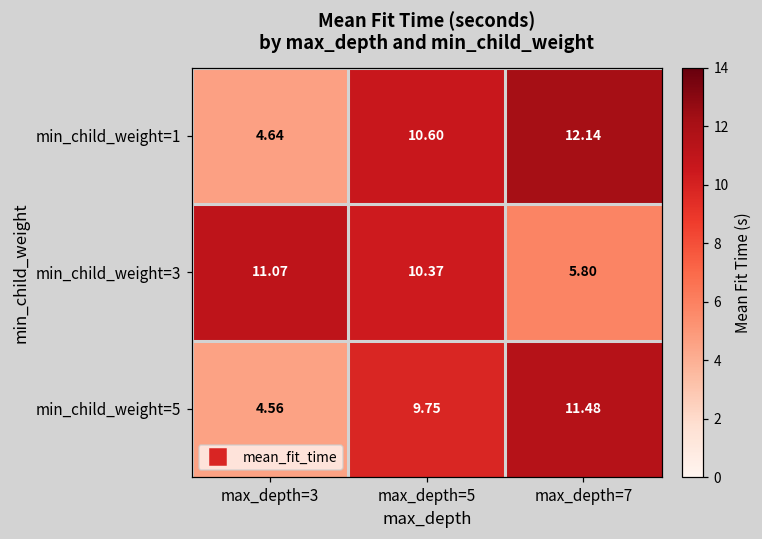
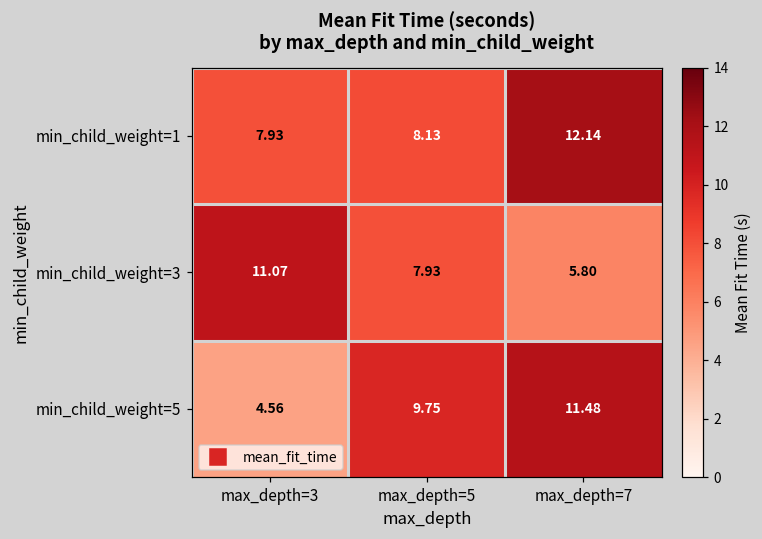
  {
    "min_child_weight=1": {
-     "max_depth=3": 4.64,
-     "max_depth=5": 10.60,
+     "max_depth=3": 7.93,
+     "max_depth=5": 8.13,
      "max_depth=7": 12.14
    },
    "min_child_weight=3": {
      "max_depth=3": 11.07,
-     "max_depth=5": 10.37,
+     "max_depth=5": 7.93,
      "max_depth=7": 5.80
    },
    "min_child_weight=5": {
      "max_depth=3": 4.56,
      "max_depth=5": 9.75,
      "max_depth=7": 11.48
    }
  }
